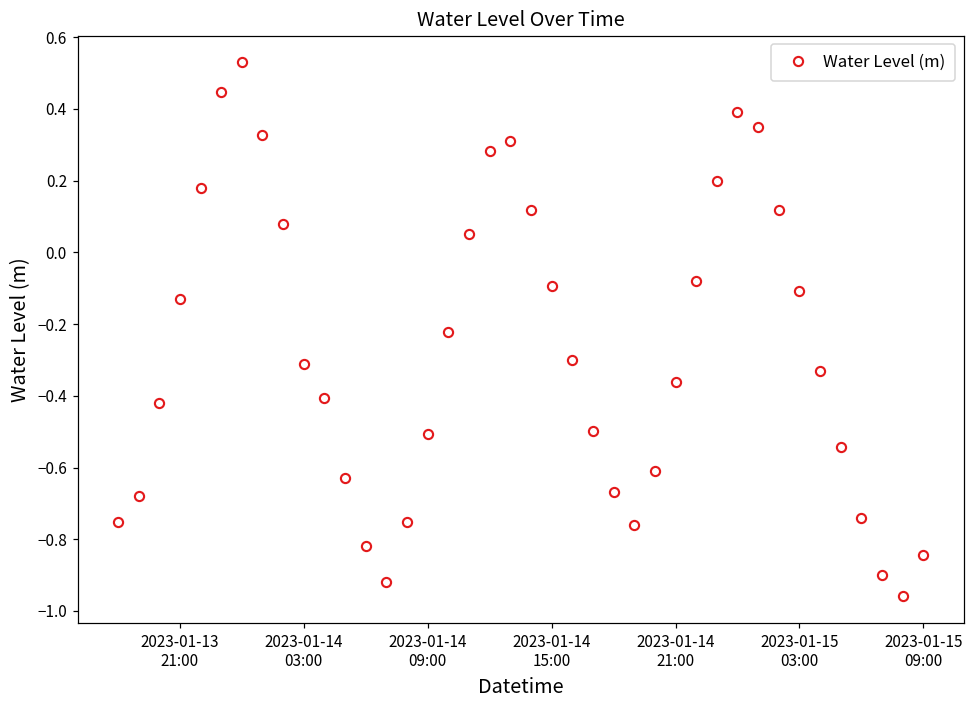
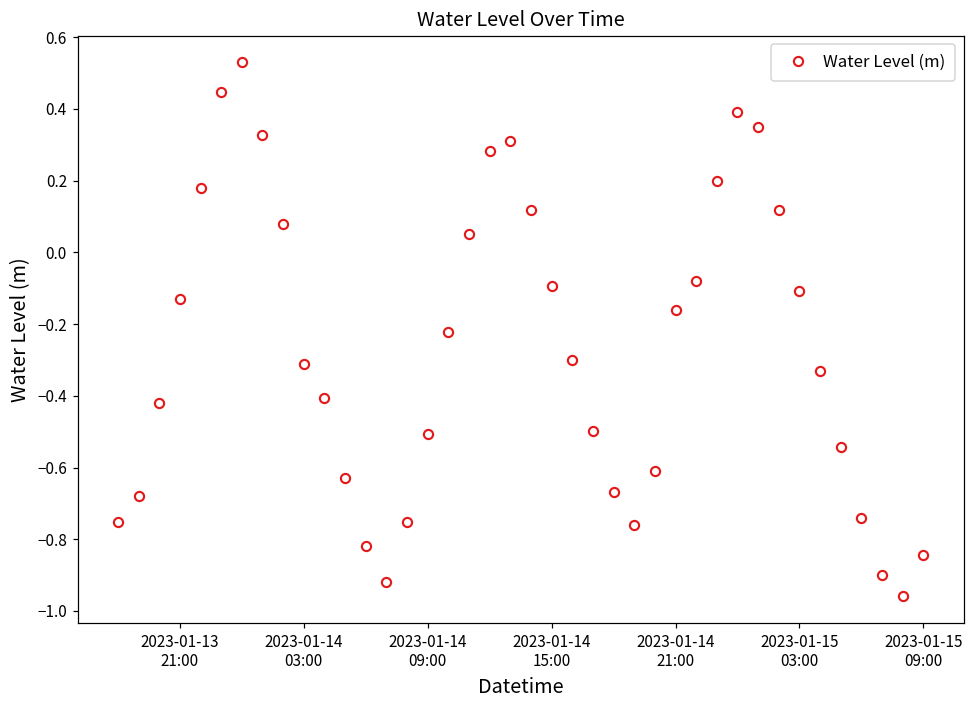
  {
    "2023-01-13 21:00": -0.13,
    "2023-01-14 03:00": -0.31,
    "2023-01-14 09:00": -0.51,
    "2023-01-14 15:00": -0.09,
-   "2023-01-14 21:00": -0.36,
+   "2023-01-14 21:00": -0.16,
    "2023-01-15 03:00": -0.11,
    "2023-01-15 09:00": -0.84
  }
